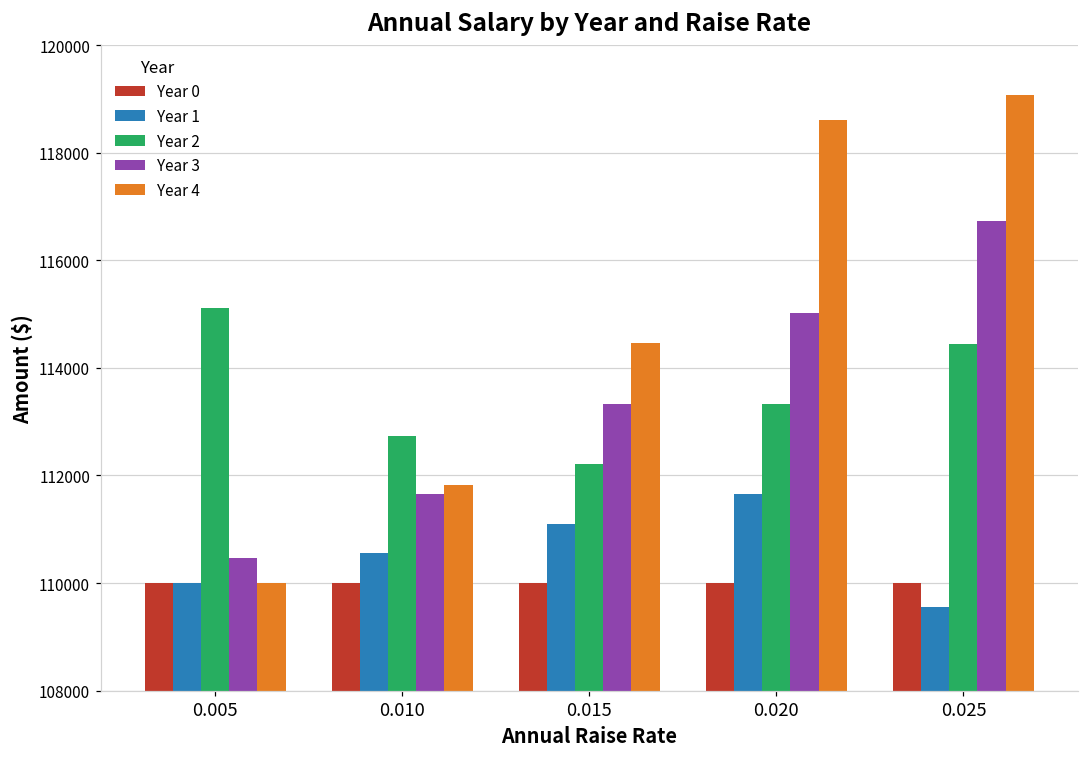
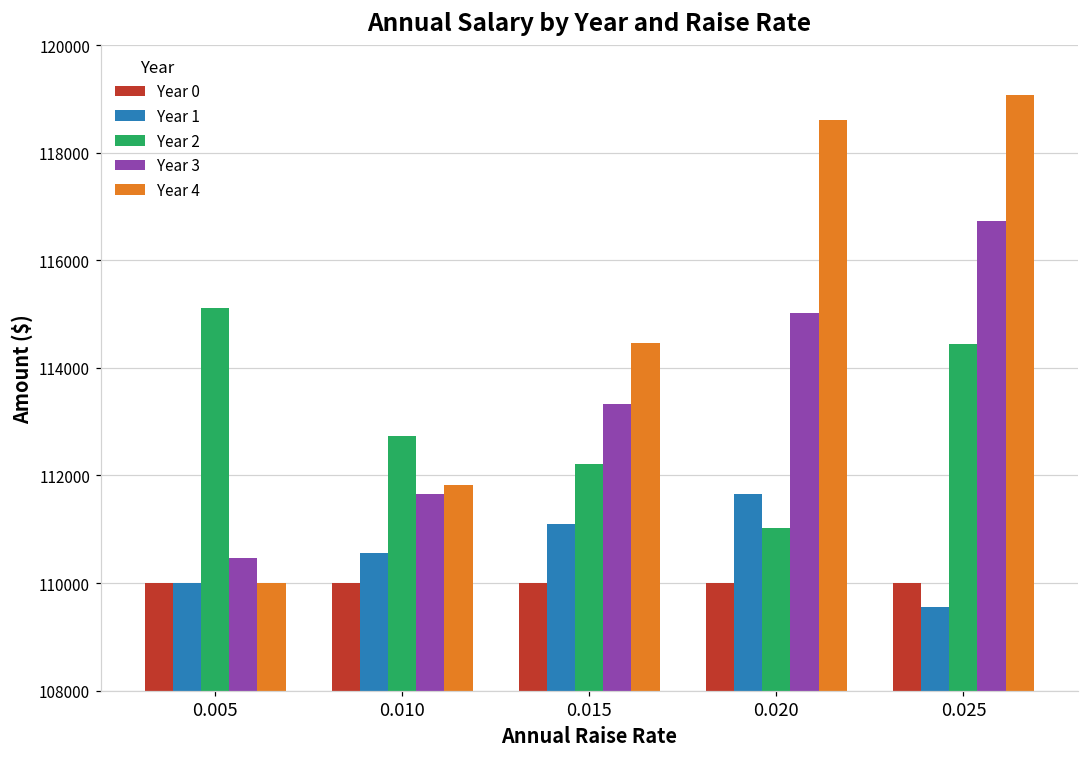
  {
    "Year 0": {
      "0.005": 110000,
      "0.010": 110000,
      "0.015": 110000,
      "0.020": 110000,
      "0.025": 110000
    },
    "Year 1": {
      "0.005": 110000,
      "0.010": 110600,
      "0.015": 111100,
      "0.020": 111700,
      "0.025": 109600
    },
    "Year 2": {
      "0.005": 115100,
      "0.010": 112700,
      "0.015": 112200,
-     "0.020": 113300,
+     "0.020": 111000,
      "0.025": 114400
    },
    "Year 3": {
      "0.005": 110500,
      "0.010": 111700,
      "0.015": 113300,
      "0.020": 115000,
      "0.025": 116700
    },
    "Year 4": {
      "0.005": 110000,
      "0.010": 111800,
      "0.015": 114500,
      "0.020": 118600,
      "0.025": 119100
    }
  }
